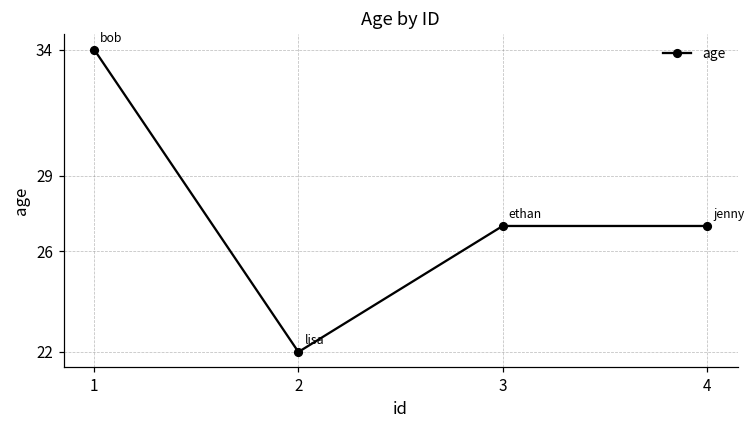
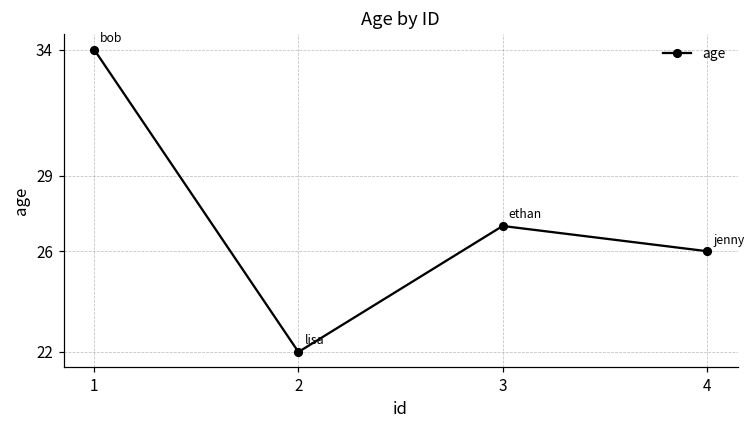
  {
    "1": 34,
    "2": 22,
    "3": 27,
-   "4": 27
+   "4": 26
  }
